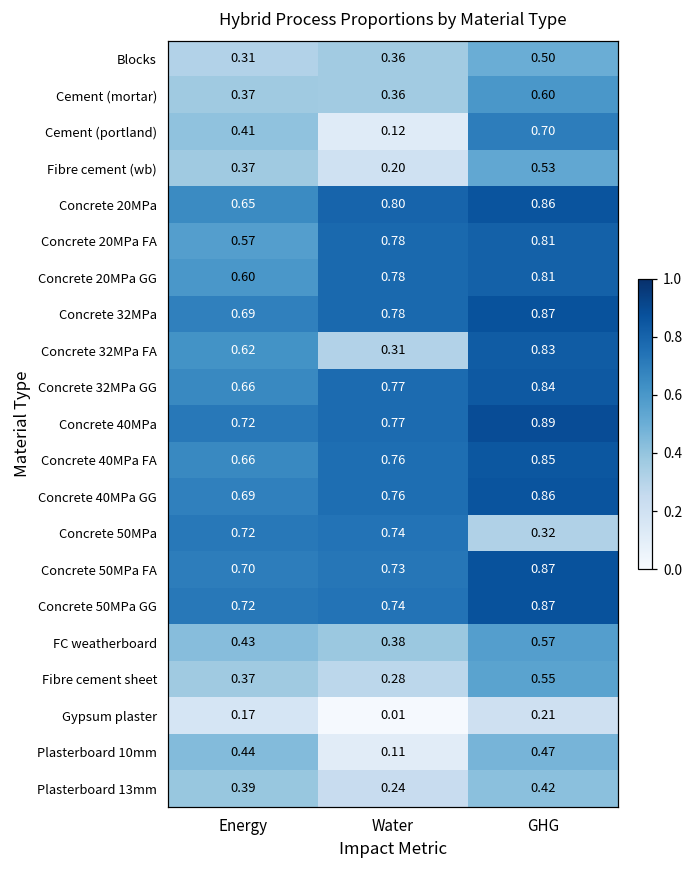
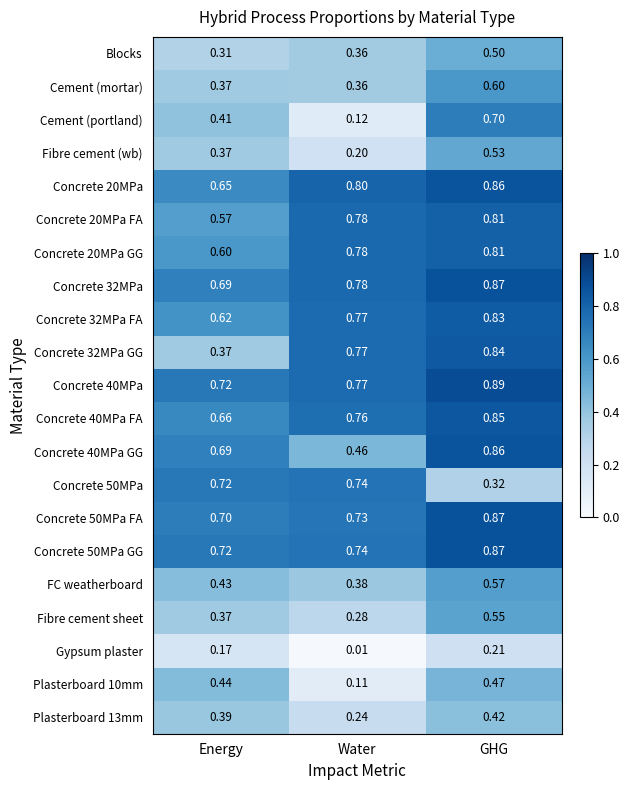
  {
    "Blocks": {
      "Energy": 0.31,
      "Water": 0.36,
      "GHG": 0.50
    },
    "Cement (mortar)": {
      "Energy": 0.37,
      "Water": 0.36,
      "GHG": 0.60
    },
    "Cement (portland)": {
      "Energy": 0.41,
      "Water": 0.12,
      "GHG": 0.70
    },
    "Fibre cement (wb)": {
      "Energy": 0.37,
      "Water": 0.20,
      "GHG": 0.53
    },
    "Concrete 20MPa": {
      "Energy": 0.65,
      "Water": 0.80,
      "GHG": 0.86
    },
    "Concrete 20MPa FA": {
      "Energy": 0.57,
      "Water": 0.78,
      "GHG": 0.81
    },
    "Concrete 20MPa GG": {
      "Energy": 0.60,
      "Water": 0.78,
      "GHG": 0.81
    },
    "Concrete 32MPa": {
      "Energy": 0.69,
      "Water": 0.78,
      "GHG": 0.87
    },
    "Concrete 32MPa FA": {
      "Energy": 0.62,
-     "Water": 0.31,
+     "Water": 0.77,
      "GHG": 0.83
    },
    "Concrete 32MPa GG": {
-     "Energy": 0.66,
+     "Energy": 0.37,
      "Water": 0.77,
      "GHG": 0.84
    },
    "Concrete 40MPa": {
      "Energy": 0.72,
      "Water": 0.77,
      "GHG": 0.89
    },
    "Concrete 40MPa FA": {
      "Energy": 0.66,
      "Water": 0.76,
      "GHG": 0.85
    },
    "Concrete 40MPa GG": {
      "Energy": 0.69,
-     "Water": 0.76,
+     "Water": 0.46,
      "GHG": 0.86
    },
    "Concrete 50MPa": {
      "Energy": 0.72,
      "Water": 0.74,
      "GHG": 0.32
    },
    "Concrete 50MPa FA": {
      "Energy": 0.70,
      "Water": 0.73,
      "GHG": 0.87
    },
    "Concrete 50MPa GG": {
      "Energy": 0.72,
      "Water": 0.74,
      "GHG": 0.87
    },
    "FC weatherboard": {
      "Energy": 0.43,
      "Water": 0.38,
      "GHG": 0.57
    },
    "Fibre cement sheet": {
      "Energy": 0.37,
      "Water": 0.28,
      "GHG": 0.55
    },
    "Gypsum plaster": {
      "Energy": 0.17,
      "Water": 0.01,
      "GHG": 0.21
    },
    "Plasterboard 10mm": {
      "Energy": 0.44,
      "Water": 0.11,
      "GHG": 0.47
    },
    "Plasterboard 13mm": {
      "Energy": 0.39,
      "Water": 0.24,
      "GHG": 0.42
    }
  }
